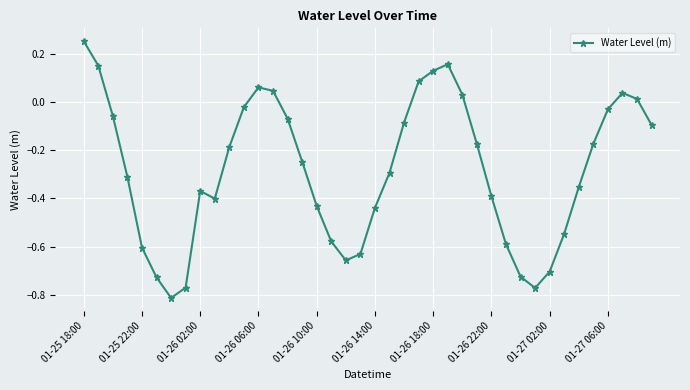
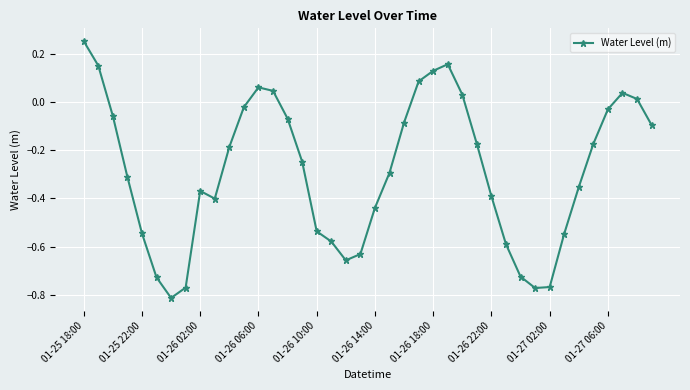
  {
    "01-25 18:00": 0.25,
-   "01-25 22:00": -0.60,
+   "01-25 22:00": -0.54,
    "01-26 02:00": -0.37,
    "01-26 06:00": 0.06,
-   "01-26 10:00": -0.43,
+   "01-26 10:00": -0.54,
    "01-26 14:00": -0.44,
    "01-26 18:00": 0.13,
    "01-26 22:00": -0.39,
-   "01-27 02:00": -0.70,
+   "01-27 02:00": -0.77,
    "01-27 06:00": -0.03
  }
